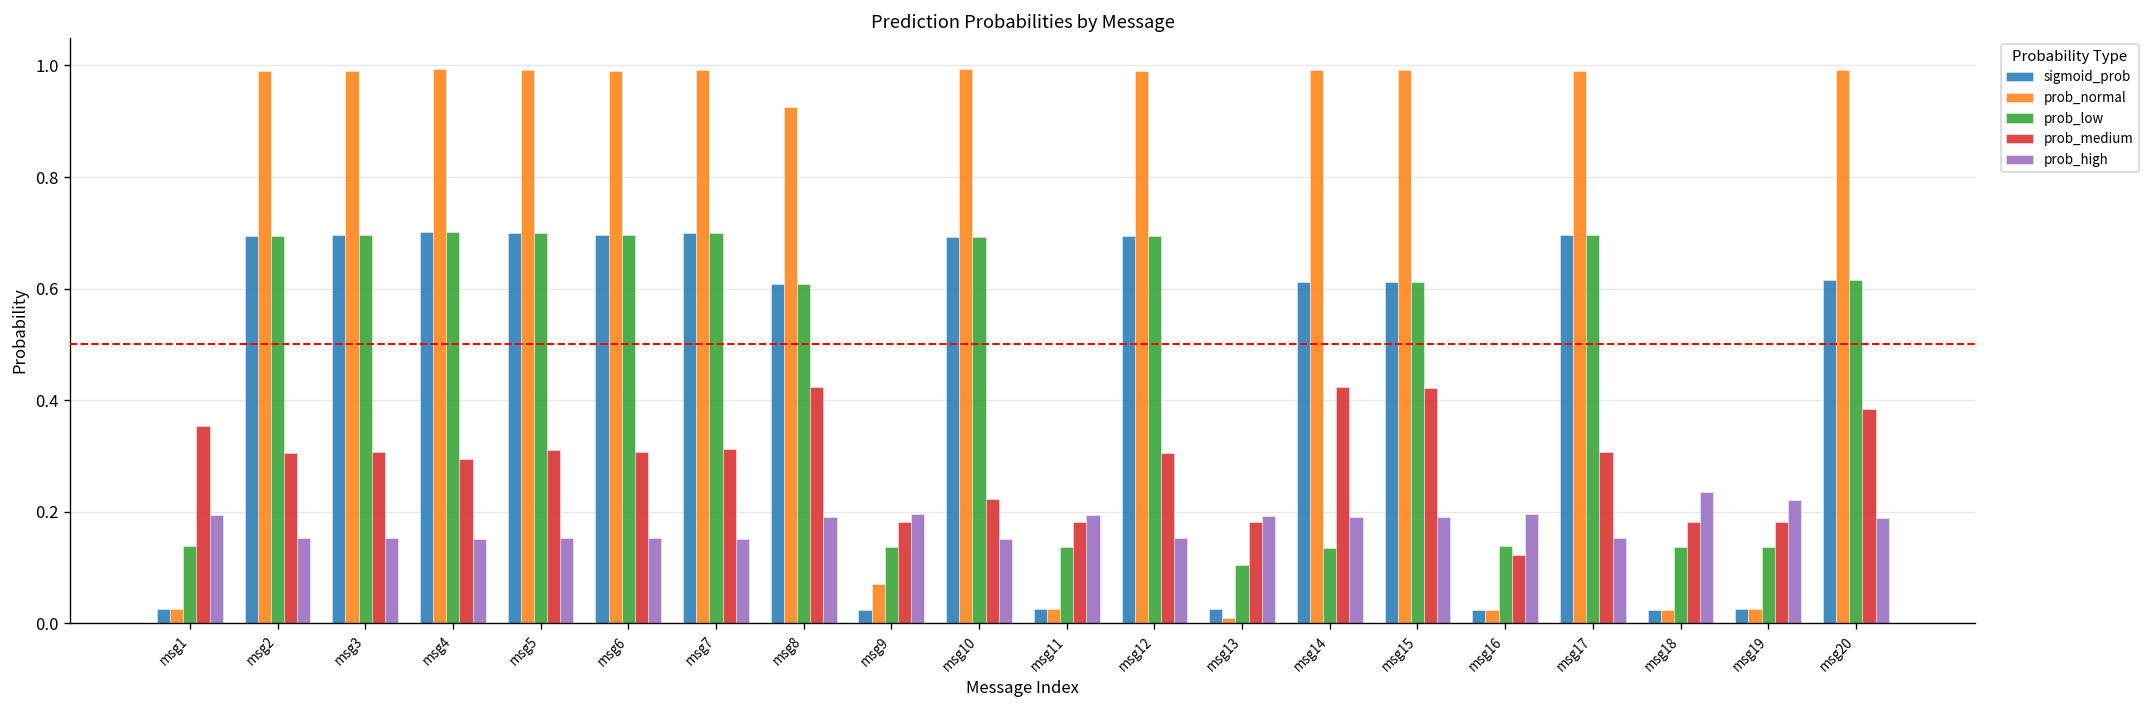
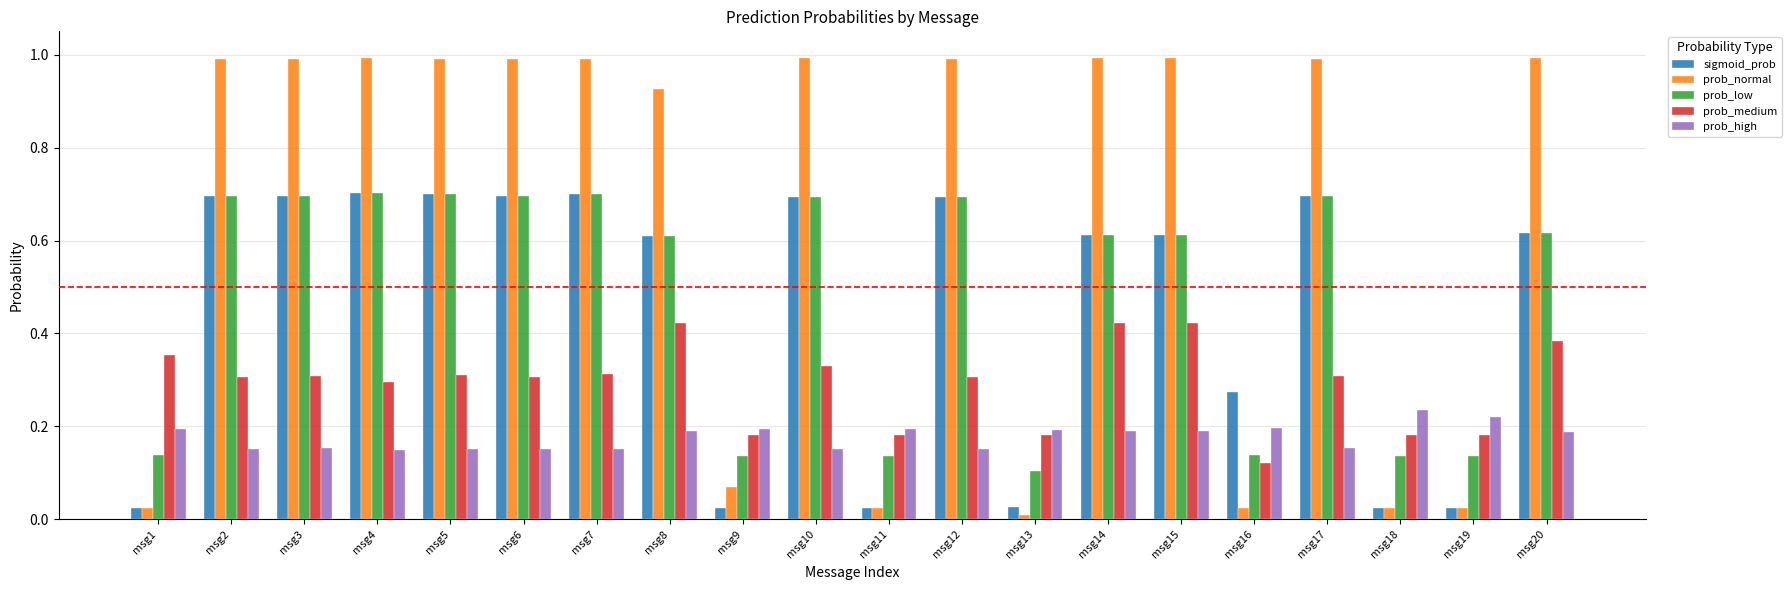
  {
    "sigmoid_prob": {
      "msg1": 0.03,
      "msg2": 0.69,
      "msg3": 0.70,
      "msg4": 0.70,
      "msg5": 0.70,
      "msg6": 0.70,
      "msg7": 0.70,
      "msg8": 0.61,
      "msg9": 0.02,
      "msg10": 0.69,
      "msg11": 0.02,
      "msg12": 0.69,
      "msg13": 0.03,
      "msg14": 0.61,
      "msg15": 0.61,
-     "msg16": 0.02,
+     "msg16": 0.27,
      "msg17": 0.70,
      "msg18": 0.02,
      "msg19": 0.03,
      "msg20": 0.62
    },
    "prob_normal": {
      "msg1": 0.03,
      "msg2": 0.99,
      "msg3": 0.99,
      "msg4": 0.99,
      "msg5": 0.99,
      "msg6": 0.99,
      "msg7": 0.99,
      "msg8": 0.93,
      "msg9": 0.07,
      "msg10": 0.99,
      "msg11": 0.02,
      "msg12": 0.99,
      "msg13": 0.01,
      "msg14": 0.99,
      "msg15": 0.99,
      "msg16": 0.02,
      "msg17": 0.99,
      "msg18": 0.02,
      "msg19": 0.03,
      "msg20": 0.99
    },
    "prob_low": {
      "msg1": 0.14,
      "msg2": 0.69,
      "msg3": 0.70,
      "msg4": 0.70,
      "msg5": 0.70,
      "msg6": 0.70,
      "msg7": 0.70,
      "msg8": 0.61,
      "msg9": 0.14,
      "msg10": 0.69,
      "msg11": 0.14,
      "msg12": 0.69,
      "msg13": 0.10,
-     "msg14": 0.13,
+     "msg14": 0.61,
      "msg15": 0.61,
      "msg16": 0.14,
      "msg17": 0.70,
      "msg18": 0.14,
      "msg19": 0.14,
      "msg20": 0.62
    },
    "prob_medium": {
      "msg1": 0.35,
      "msg2": 0.31,
      "msg3": 0.31,
      "msg4": 0.29,
      "msg5": 0.31,
      "msg6": 0.31,
      "msg7": 0.31,
      "msg8": 0.42,
      "msg9": 0.18,
-     "msg10": 0.22,
+     "msg10": 0.33,
      "msg11": 0.18,
      "msg12": 0.31,
      "msg13": 0.18,
      "msg14": 0.42,
      "msg15": 0.42,
      "msg16": 0.12,
      "msg17": 0.31,
      "msg18": 0.18,
      "msg19": 0.18,
      "msg20": 0.38
    },
    "prob_high": {
      "msg1": 0.19,
      "msg2": 0.15,
      "msg3": 0.15,
      "msg4": 0.15,
      "msg5": 0.15,
      "msg6": 0.15,
      "msg7": 0.15,
      "msg8": 0.19,
      "msg9": 0.20,
      "msg10": 0.15,
      "msg11": 0.19,
      "msg12": 0.15,
      "msg13": 0.19,
      "msg14": 0.19,
      "msg15": 0.19,
      "msg16": 0.20,
      "msg17": 0.15,
      "msg18": 0.24,
      "msg19": 0.22,
      "msg20": 0.19
    }
  }
